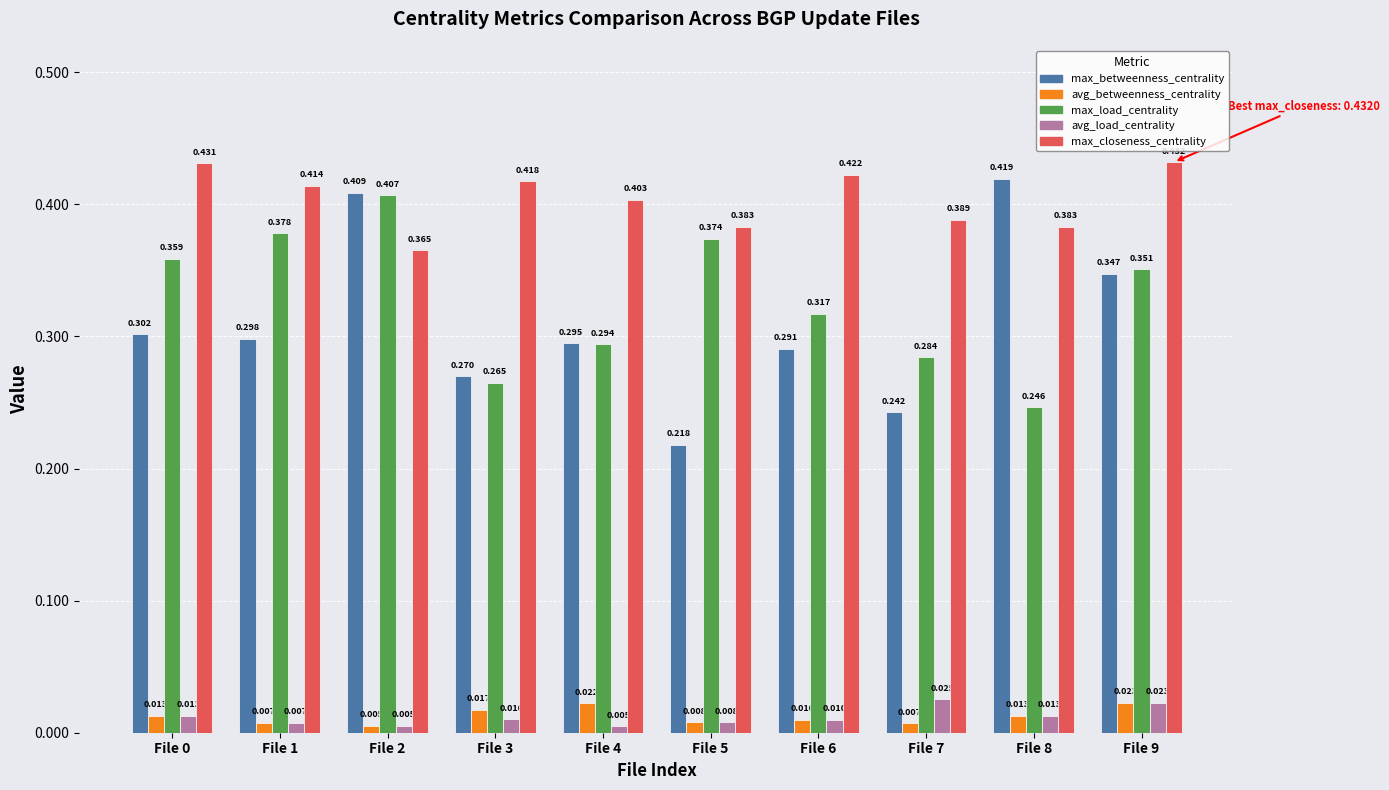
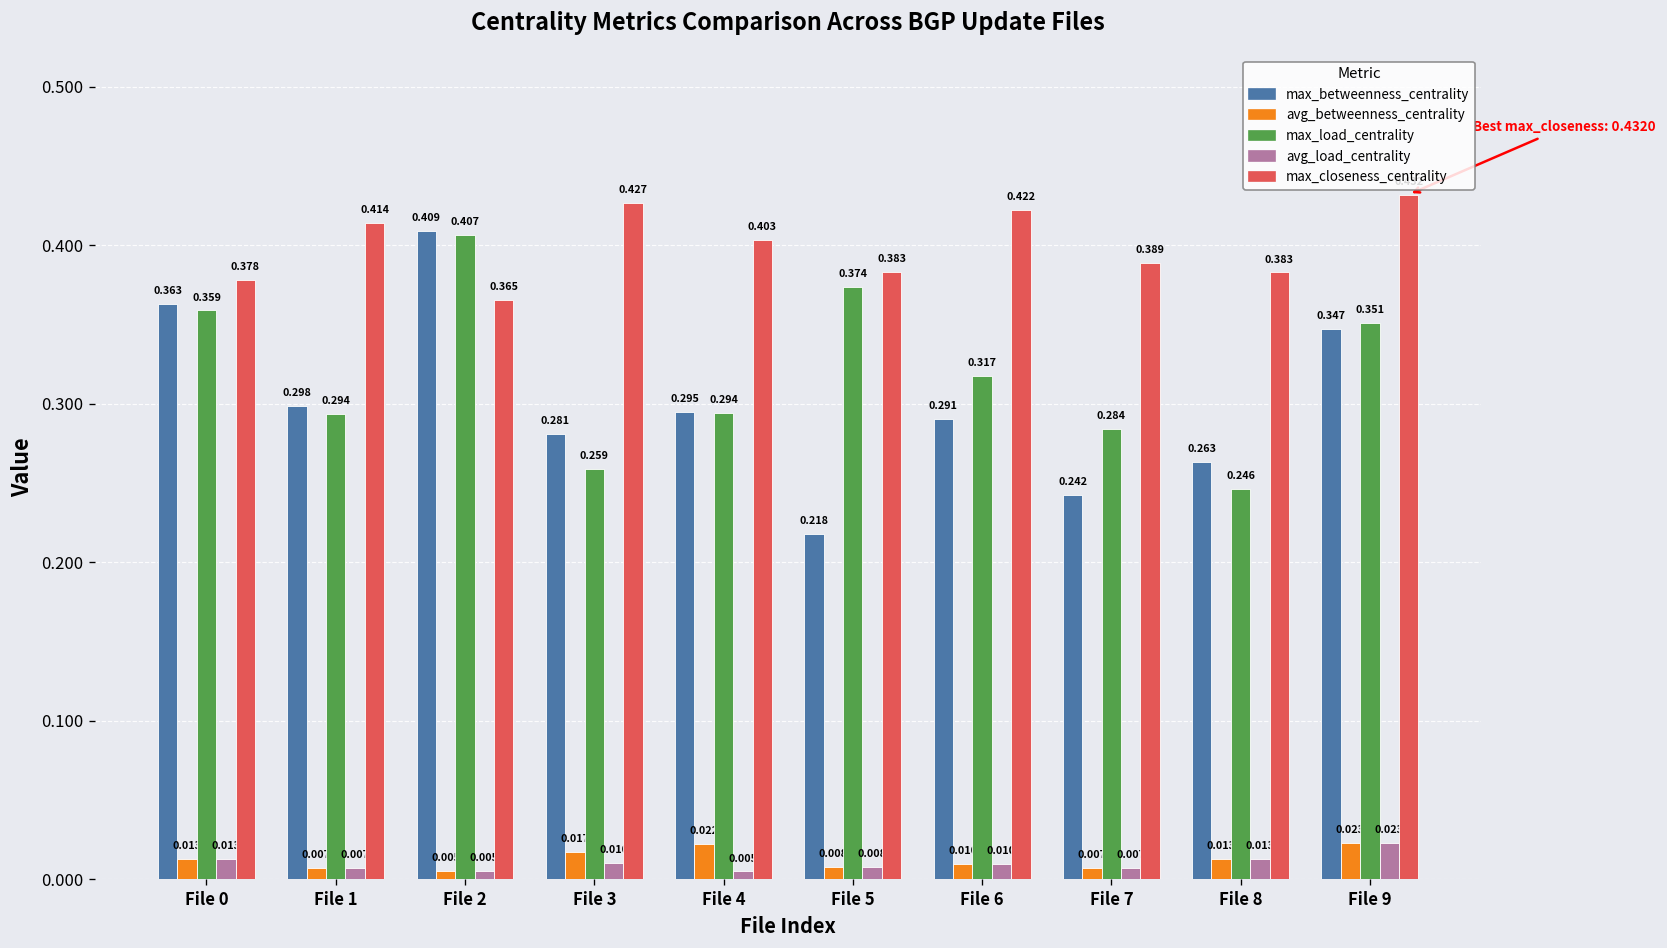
  {
    "max_betweenness_centrality": {
-     "File 0": 0.302,
+     "File 0": 0.363,
      "File 1": 0.298,
      "File 2": 0.409,
-     "File 3": 0.270,
+     "File 3": 0.281,
      "File 4": 0.295,
      "File 5": 0.218,
      "File 6": 0.291,
      "File 7": 0.242,
-     "File 8": 0.419,
+     "File 8": 0.263,
      "File 9": 0.347
    },
    "avg_betweenness_centrality": {
      "File 0": 0.013,
      "File 1": 0.007,
      "File 2": 0.005,
      "File 3": 0.017,
      "File 4": 0.022,
      "File 5": 0.008,
      "File 6": 0.010,
      "File 7": 0.007,
      "File 8": 0.013,
      "File 9": 0.023
    },
    "max_load_centrality": {
      "File 0": 0.359,
-     "File 1": 0.378,
+     "File 1": 0.294,
      "File 2": 0.407,
-     "File 3": 0.265,
+     "File 3": 0.259,
      "File 4": 0.294,
      "File 5": 0.374,
      "File 6": 0.317,
      "File 7": 0.284,
      "File 8": 0.246,
      "File 9": 0.351
    },
    "avg_load_centrality": {
      "File 0": 0.013,
      "File 1": 0.007,
      "File 2": 0.005,
      "File 3": 0.010,
      "File 4": 0.005,
      "File 5": 0.008,
      "File 6": 0.010,
-     "File 7": 0.025,
+     "File 7": 0.007,
      "File 8": 0.013,
      "File 9": 0.023
    },
    "max_closeness_centrality": {
-     "File 0": 0.431,
+     "File 0": 0.378,
      "File 1": 0.414,
      "File 2": 0.365,
-     "File 3": 0.418,
+     "File 3": 0.427,
      "File 4": 0.403,
      "File 5": 0.383,
      "File 6": 0.422,
      "File 7": 0.389,
      "File 8": 0.383
    }
  }
